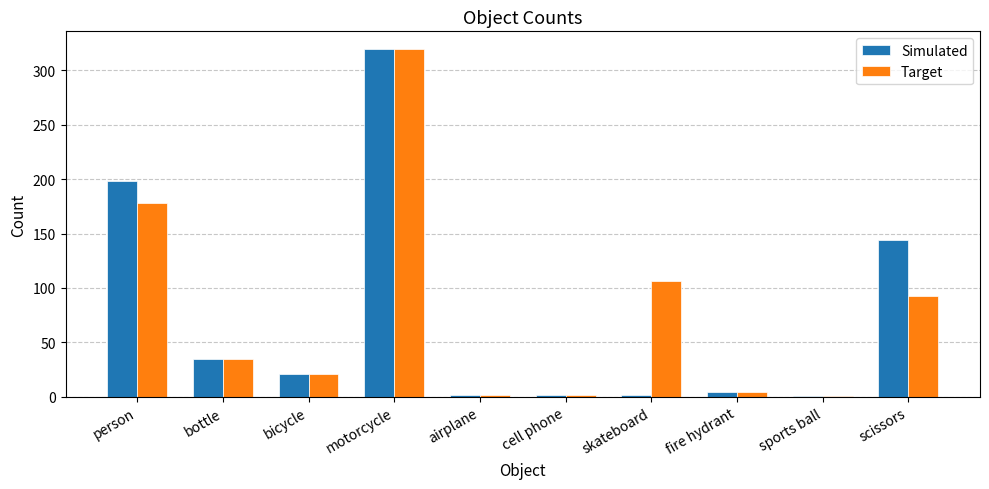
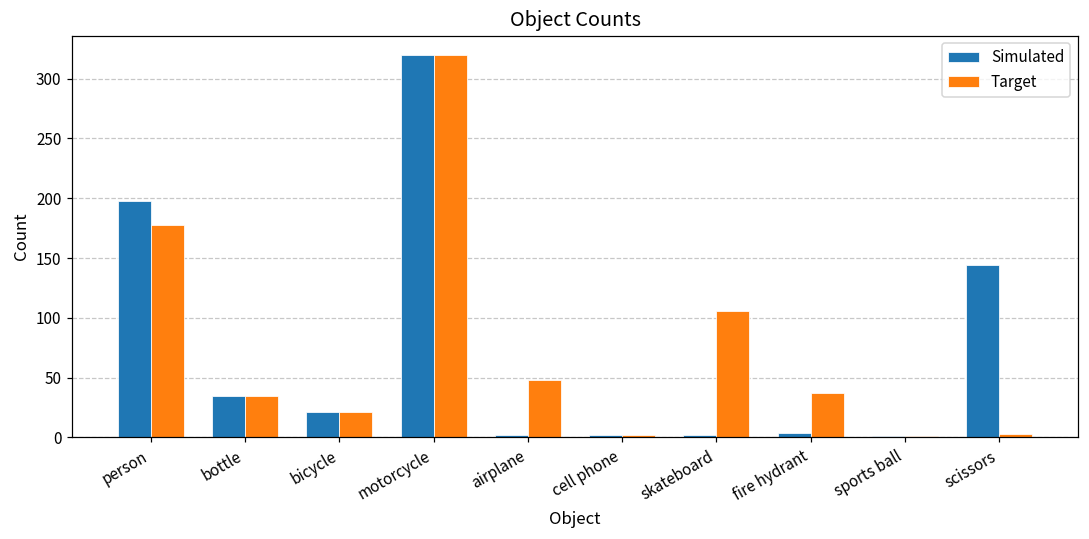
  {
    "Simulated": {
      "person": 198,
      "bottle": 35,
      "bicycle": 21,
      "motorcycle": 320,
      "fire hydrant": 4,
      "scissors": 144
    },
    "Target": {
      "person": 178,
      "bottle": 35,
      "bicycle": 21,
      "motorcycle": 320,
-     "airplane": 2,
+     "airplane": 48,
      "skateboard": 106,
-     "fire hydrant": 4,
-     "scissors": 93
+     "fire hydrant": 37,
+     "scissors": 3
    }
  }
